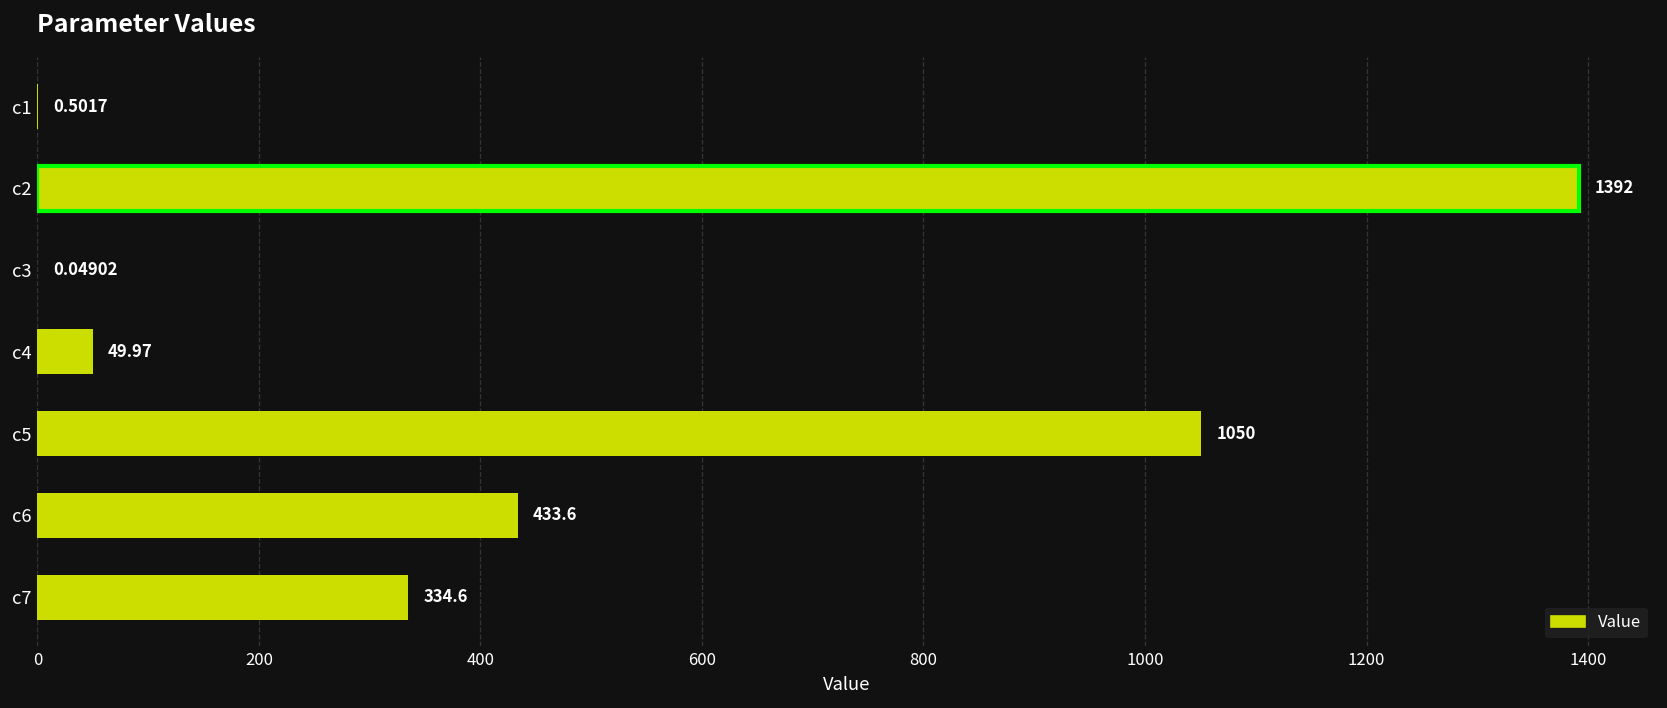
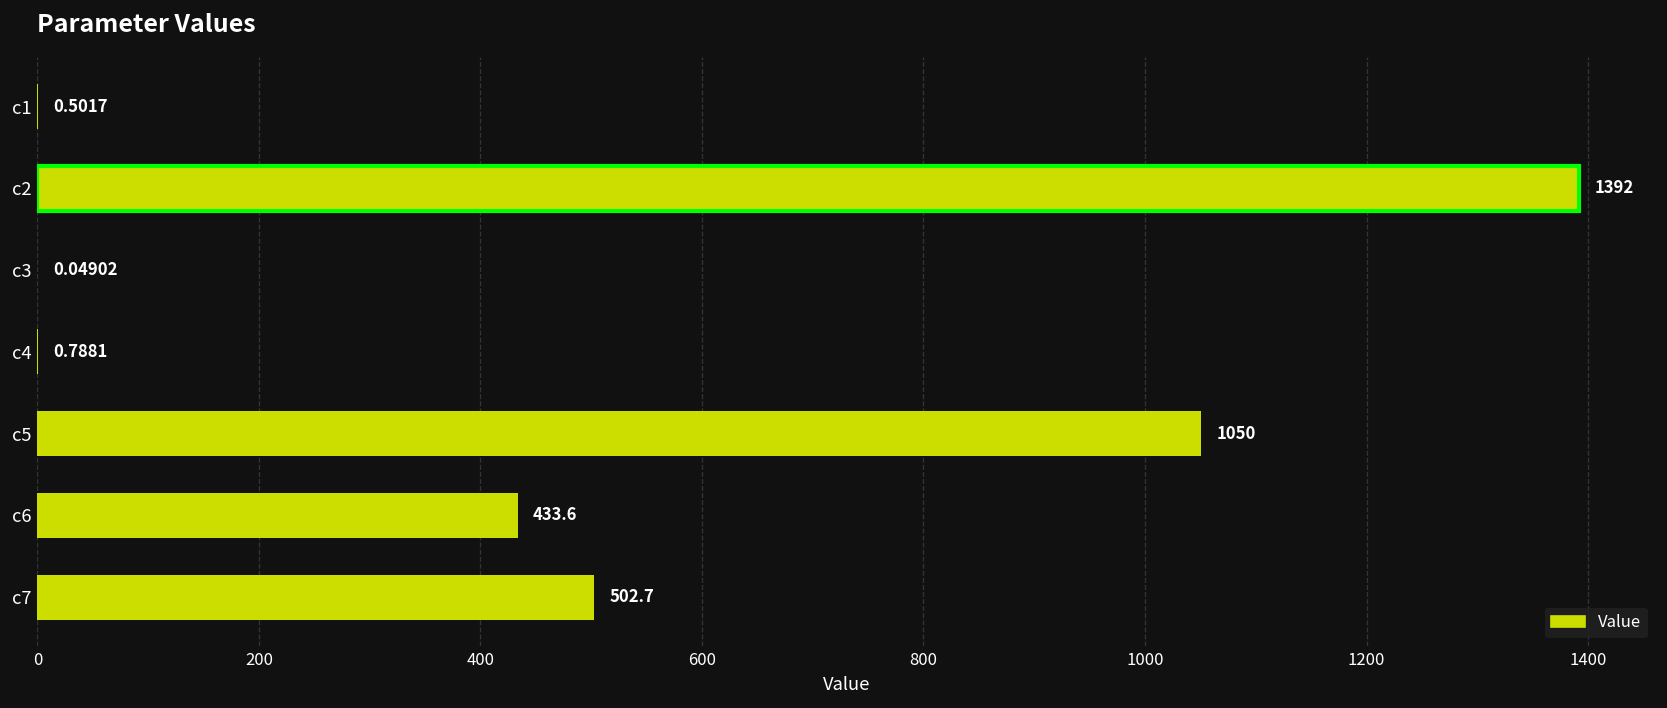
  {
    "c1": 0.5017,
    "c2": 1392,
    "c3": 0.04902,
-   "c4": 49.97,
+   "c4": 0.7881,
    "c5": 1050,
    "c6": 433.6,
-   "c7": 334.6
+   "c7": 502.7
  }
